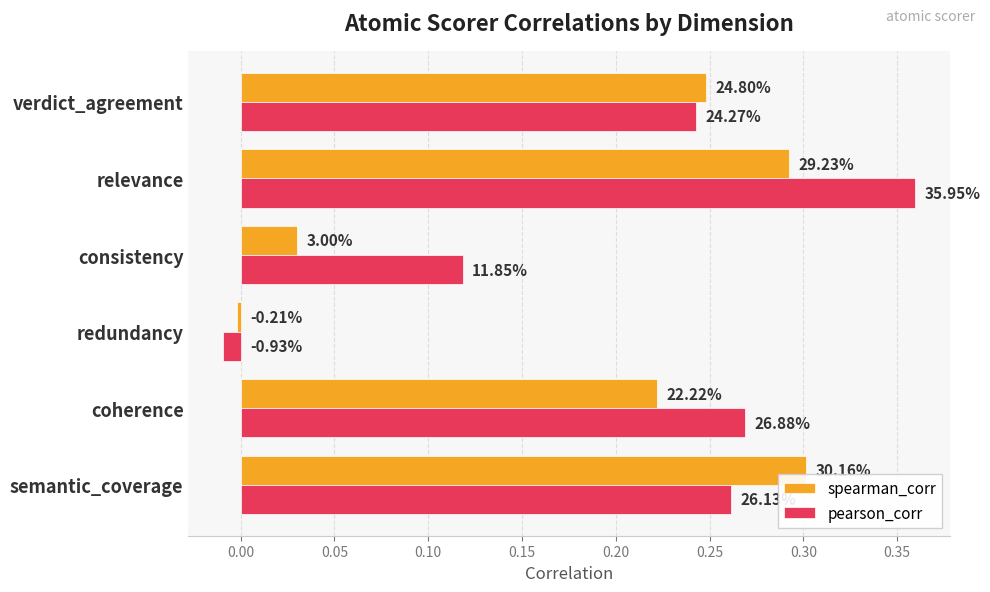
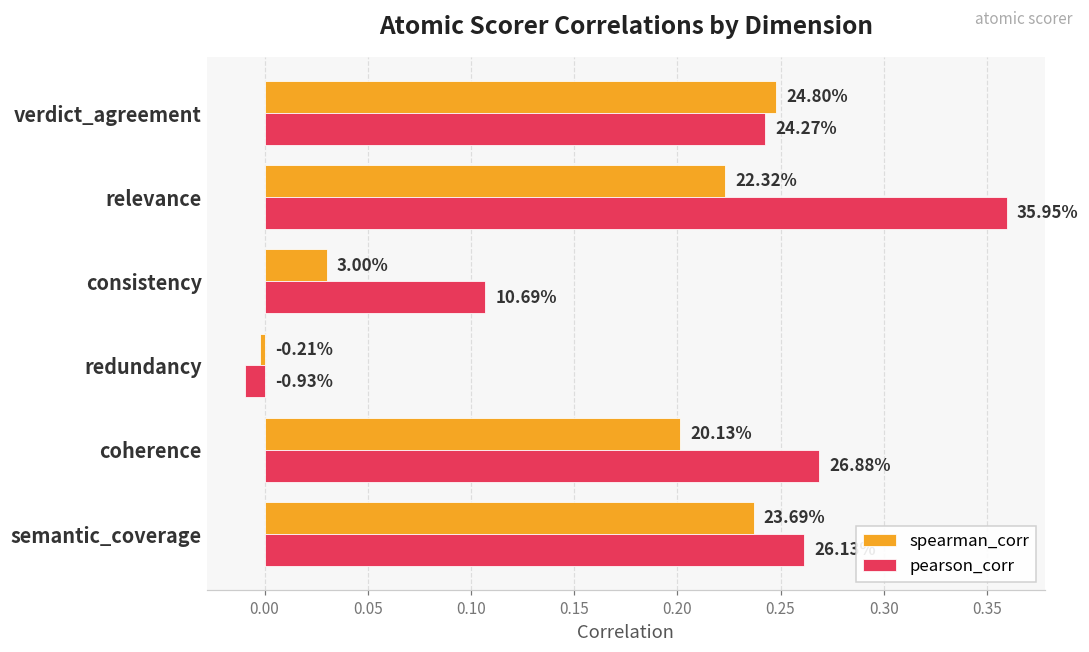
  {
    "spearman_corr": {
      "verdict_agreement": "24.80%",
-     "relevance": "29.23%",
+     "relevance": "22.32%",
      "consistency": "3.00%",
      "redundancy": "-0.21%",
-     "coherence": "22.22%",
-     "semantic_coverage": "0.302"
+     "coherence": "20.13%",
+     "semantic_coverage": "0.237"
    },
    "pearson_corr": {
      "verdict_agreement": "24.27%",
      "relevance": "35.95%",
-     "consistency": "11.85%",
+     "consistency": "10.69%",
      "coherence": "26.88%"
    }
  }
